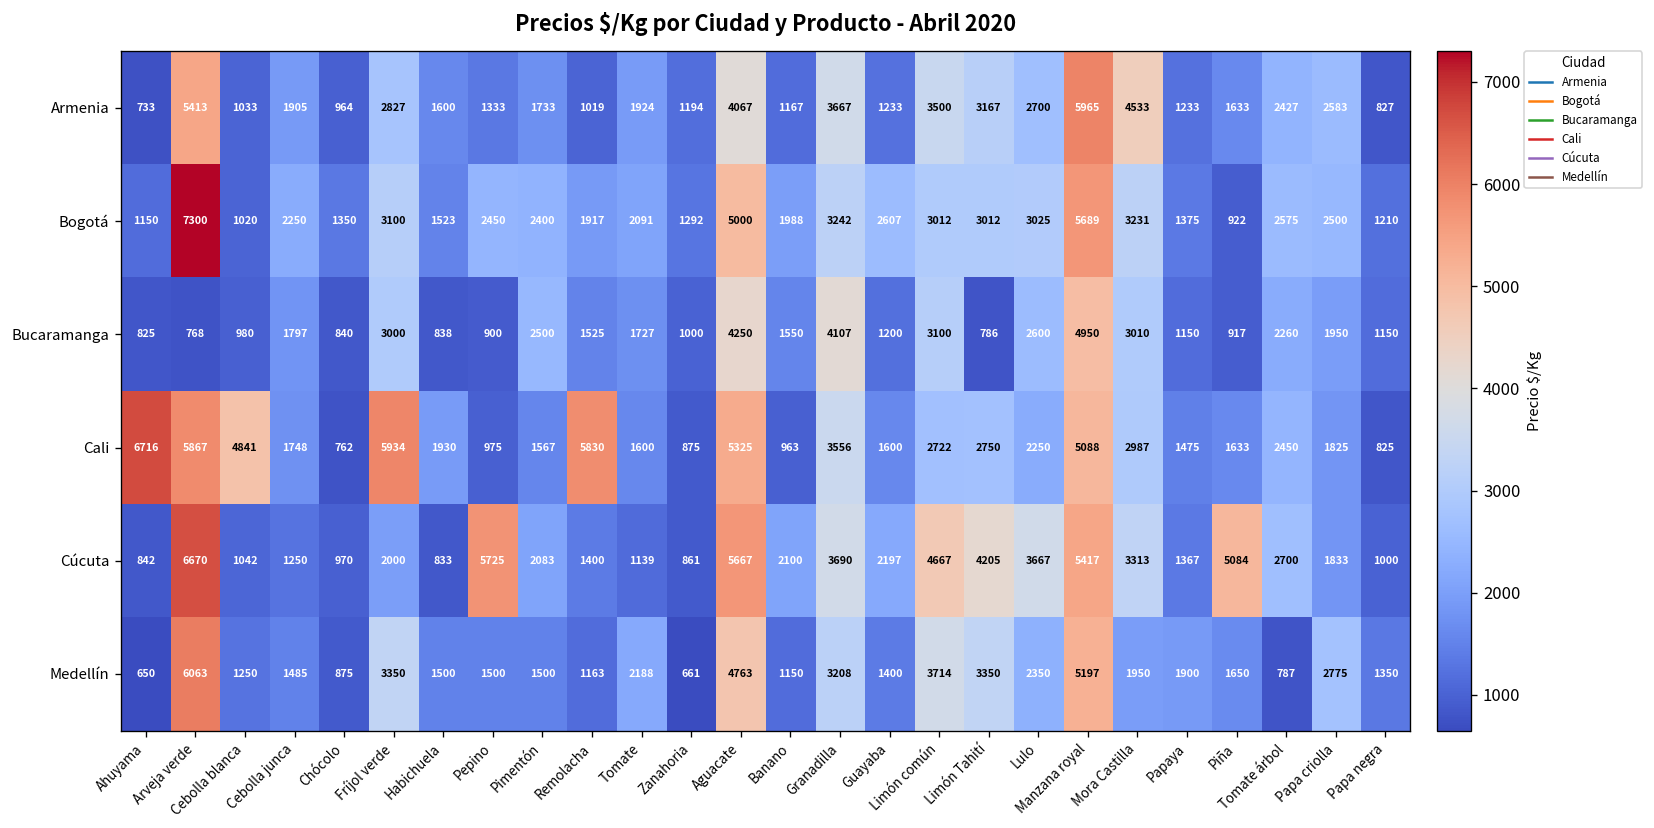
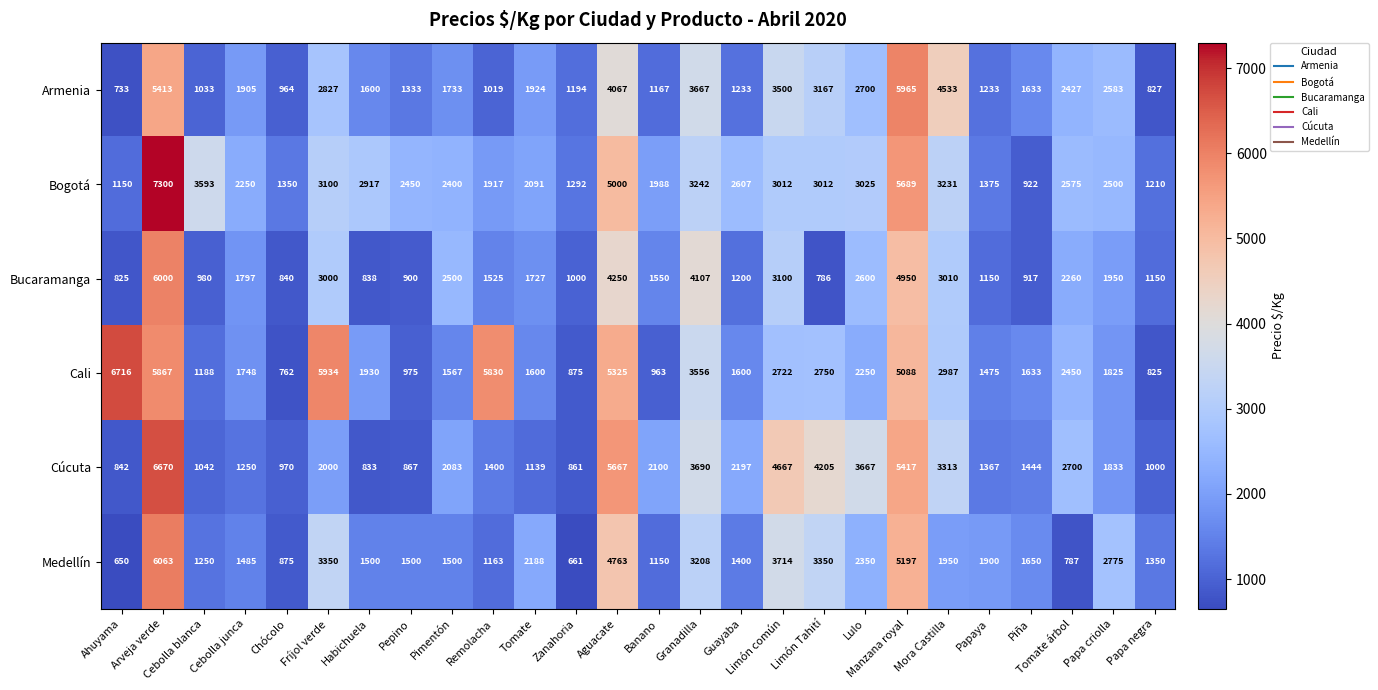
  {
    "Armenia": {
      "Ahuyama": 733,
      "Arveja verde": 5413,
      "Cebolla blanca": 1033,
      "Cebolla junca": 1905,
      "Chócolo": 964,
      "Fríjol verde": 2827,
      "Habichuela": 1600,
      "Pepino": 1333,
      "Pimentón": 1733,
      "Remolacha": 1019,
      "Tomate": 1924,
      "Zanahoria": 1194,
      "Aguacate": 4067,
      "Banano": 1167,
      "Granadilla": 3667,
      "Guayaba": 1233,
      "Limón común": 3500,
      "Limón Tahití": 3167,
      "Lulo": 2700,
      "Manzana royal": 5965,
      "Mora Castilla": 4533,
      "Papaya": 1233,
      "Piña": 1633,
      "Tomate árbol": 2427,
      "Papa criolla": 2583,
      "Papa negra": 827
    },
    "Bogotá": {
      "Ahuyama": 1150,
      "Arveja verde": 7300,
-     "Cebolla blanca": 1020,
+     "Cebolla blanca": 3593,
      "Cebolla junca": 2250,
      "Chócolo": 1350,
      "Fríjol verde": 3100,
-     "Habichuela": 1523,
+     "Habichuela": 2917,
      "Pepino": 2450,
      "Pimentón": 2400,
      "Remolacha": 1917,
      "Tomate": 2091,
      "Zanahoria": 1292,
      "Aguacate": 5000,
      "Banano": 1988,
      "Granadilla": 3242,
      "Guayaba": 2607,
      "Limón común": 3012,
      "Limón Tahití": 3012,
      "Lulo": 3025,
      "Manzana royal": 5689,
      "Mora Castilla": 3231,
      "Papaya": 1375,
      "Piña": 922,
      "Tomate árbol": 2575,
      "Papa criolla": 2500,
      "Papa negra": 1210
    },
    "Bucaramanga": {
      "Ahuyama": 825,
-     "Arveja verde": 768,
+     "Arveja verde": 6000,
      "Cebolla blanca": 980,
      "Cebolla junca": 1797,
      "Chócolo": 840,
      "Fríjol verde": 3000,
      "Habichuela": 838,
      "Pepino": 900,
      "Pimentón": 2500,
      "Remolacha": 1525,
      "Tomate": 1727,
      "Zanahoria": 1000,
      "Aguacate": 4250,
      "Banano": 1550,
      "Granadilla": 4107,
      "Guayaba": 1200,
      "Limón común": 3100,
      "Limón Tahití": 786,
      "Lulo": 2600,
      "Manzana royal": 4950,
      "Mora Castilla": 3010,
      "Papaya": 1150,
      "Piña": 917,
      "Tomate árbol": 2260,
      "Papa criolla": 1950,
      "Papa negra": 1150
    },
    "Cali": {
      "Ahuyama": 6716,
      "Arveja verde": 5867,
-     "Cebolla blanca": 4841,
+     "Cebolla blanca": 1188,
      "Cebolla junca": 1748,
      "Chócolo": 762,
      "Fríjol verde": 5934,
      "Habichuela": 1930,
      "Pepino": 975,
      "Pimentón": 1567,
      "Remolacha": 5830,
      "Tomate": 1600,
      "Zanahoria": 875,
      "Aguacate": 5325,
      "Banano": 963,
      "Granadilla": 3556,
      "Guayaba": 1600,
      "Limón común": 2722,
      "Limón Tahití": 2750,
      "Lulo": 2250,
      "Manzana royal": 5088,
      "Mora Castilla": 2987,
      "Papaya": 1475,
      "Piña": 1633,
      "Tomate árbol": 2450,
      "Papa criolla": 1825,
      "Papa negra": 825
    },
    "Cúcuta": {
      "Ahuyama": 842,
      "Arveja verde": 6670,
      "Cebolla blanca": 1042,
      "Cebolla junca": 1250,
      "Chócolo": 970,
      "Fríjol verde": 2000,
      "Habichuela": 833,
-     "Pepino": 5725,
+     "Pepino": 867,
      "Pimentón": 2083,
      "Remolacha": 1400,
      "Tomate": 1139,
      "Zanahoria": 861,
      "Aguacate": 5667,
      "Banano": 2100,
      "Granadilla": 3690,
      "Guayaba": 2197,
      "Limón común": 4667,
      "Limón Tahití": 4205,
      "Lulo": 3667,
      "Manzana royal": 5417,
      "Mora Castilla": 3313,
      "Papaya": 1367,
-     "Piña": 5084,
+     "Piña": 1444,
      "Tomate árbol": 2700,
      "Papa criolla": 1833,
      "Papa negra": 1000
    },
    "Medellín": {
      "Ahuyama": 650,
      "Arveja verde": 6063,
      "Cebolla blanca": 1250,
      "Cebolla junca": 1485,
      "Chócolo": 875,
      "Fríjol verde": 3350,
      "Habichuela": 1500,
      "Pepino": 1500,
      "Pimentón": 1500,
      "Remolacha": 1163,
      "Tomate": 2188,
      "Zanahoria": 661,
      "Aguacate": 4763,
      "Banano": 1150,
      "Granadilla": 3208,
      "Guayaba": 1400,
      "Limón común": 3714,
      "Limón Tahití": 3350,
      "Lulo": 2350,
      "Manzana royal": 5197,
      "Mora Castilla": 1950,
      "Papaya": 1900,
      "Piña": 1650,
      "Tomate árbol": 787,
      "Papa criolla": 2775,
      "Papa negra": 1350
    }
  }
